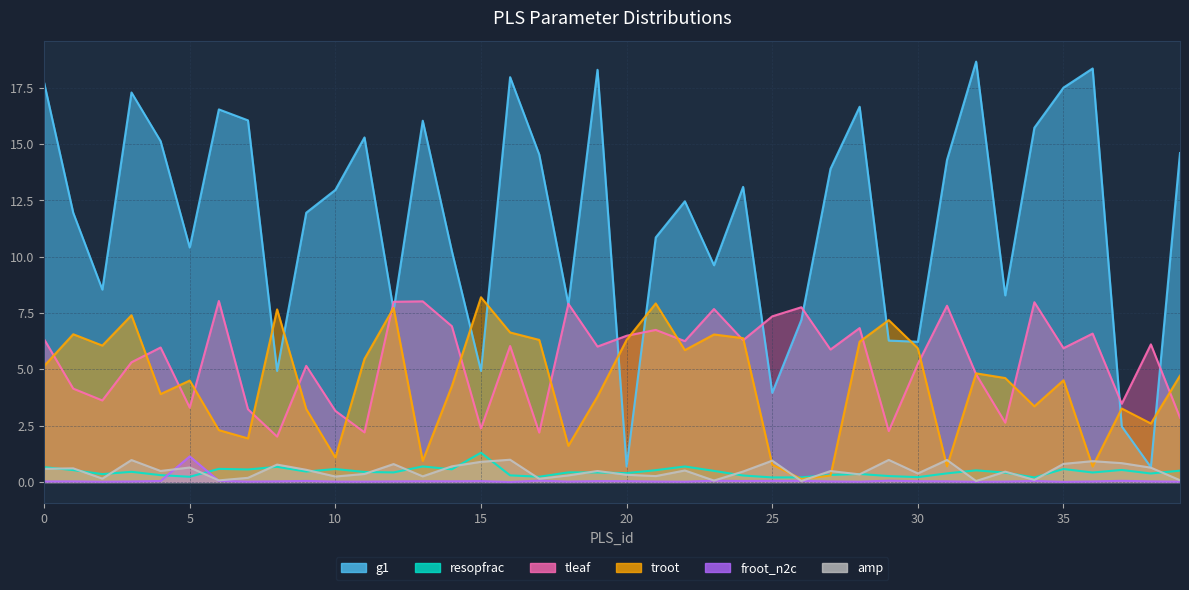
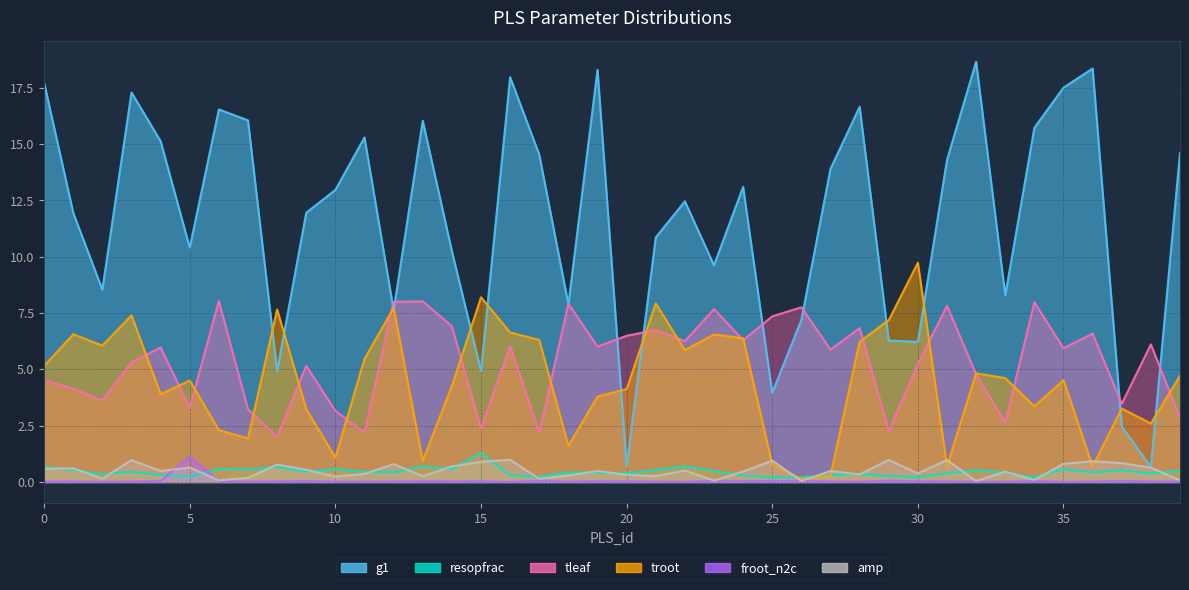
  {
    "g1": {
      "0": 17.7,
      "5": 10.4,
      "10": 13.0,
      "15": 4.9,
      "20": 0.7,
      "25": 4.0,
      "30": 6.2,
      "35": 17.5
    },
    "resopfrac": {
      "5": 0.2,
      "10": 0.6,
      "15": 1.3,
      "25": 0.2,
      "30": 0.2,
      "35": 0.6
    },
    "tleaf": {
-     "0": 6.3,
+     "0": 4.5,
      "5": 3.3,
      "10": 3.2,
      "15": 2.4,
      "20": 6.5,
      "25": 7.4,
      "30": 5.2,
      "35": 5.9
    },
    "troot": {
      "0": 5.2,
      "5": 4.5,
      "10": 1.1,
      "15": 8.2,
-     "20": 6.3,
+     "20": 4.1,
      "25": 0.8,
-     "30": 5.9,
+     "30": 9.7,
      "35": 4.5
    },
    "froot_n2c": {
      "0": 0.0,
      "5": 1.1,
      "10": 0.0,
      "15": 0.0,
      "20": 0.0,
      "25": 0.1,
      "30": 0.0,
      "35": 0.0
    },
    "amp": {
      "5": 0.6,
      "10": 0.2,
      "15": 0.9,
      "25": 0.9,
      "30": 0.4,
      "35": 0.8
    }
  }
